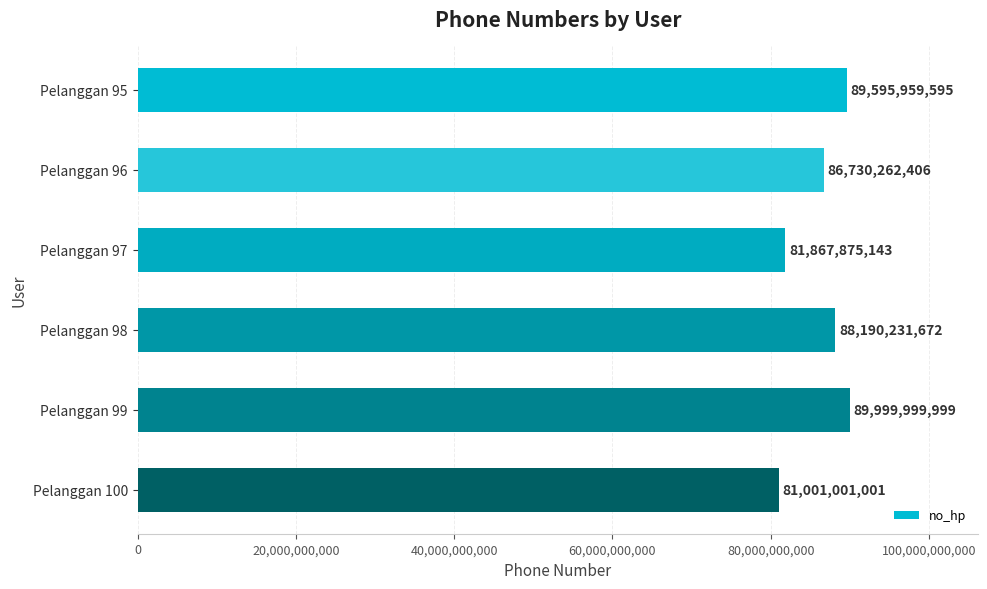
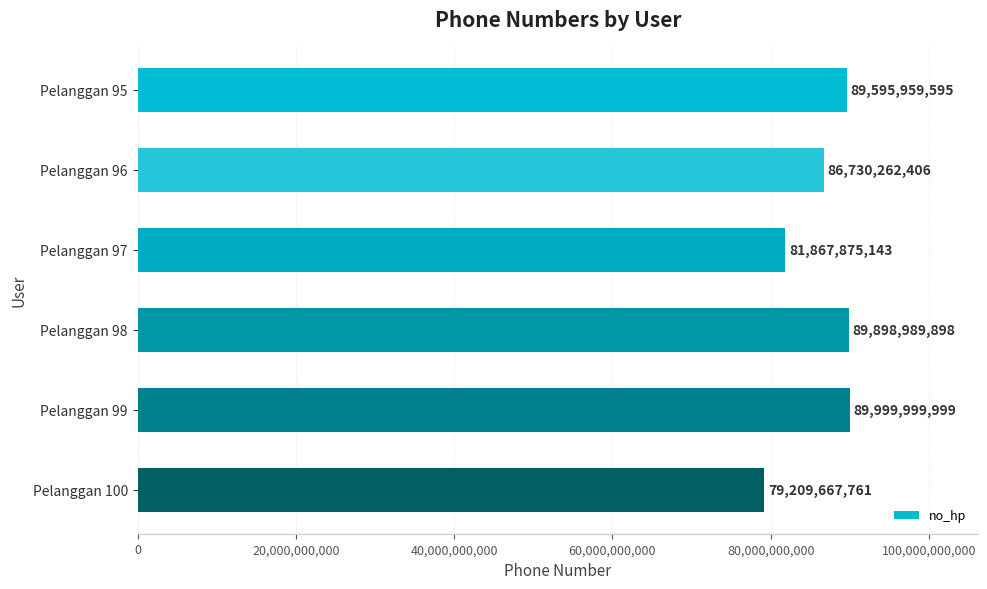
  {
    "Pelanggan 95": "89,595,959,595",
    "Pelanggan 96": "86,730,262,406",
    "Pelanggan 97": "81,867,875,143",
-   "Pelanggan 98": "88,190,231,672",
+   "Pelanggan 98": "89,898,989,898",
    "Pelanggan 99": "89,999,999,999",
-   "Pelanggan 100": "81,001,001,001"
+   "Pelanggan 100": "79,209,667,761"
  }
